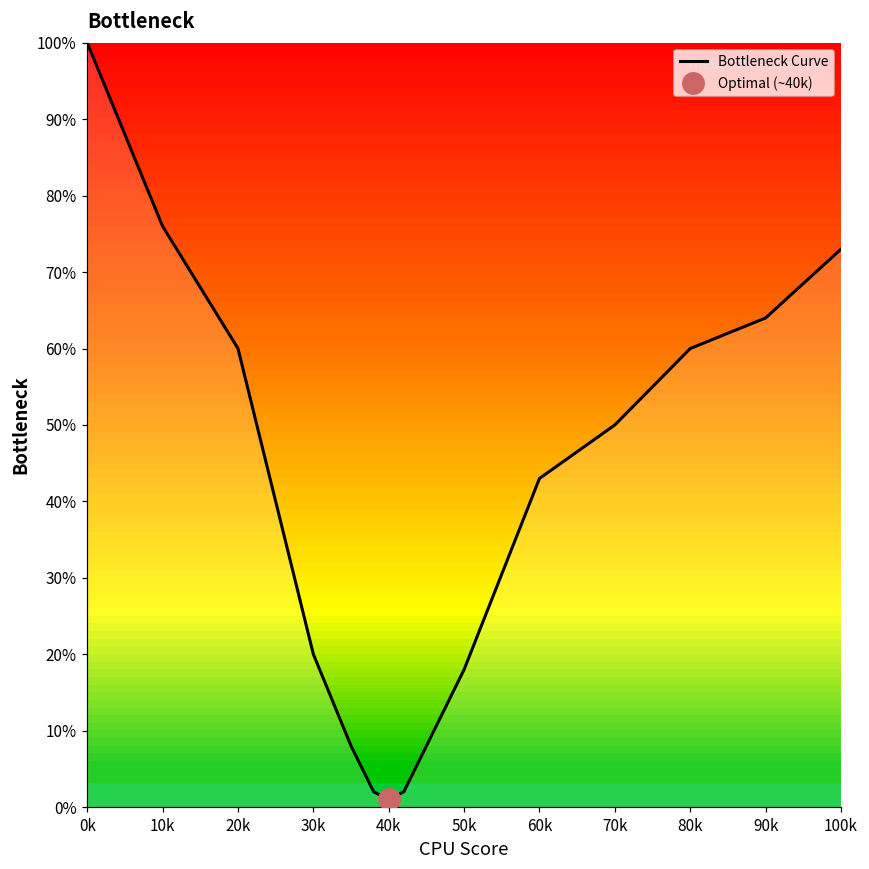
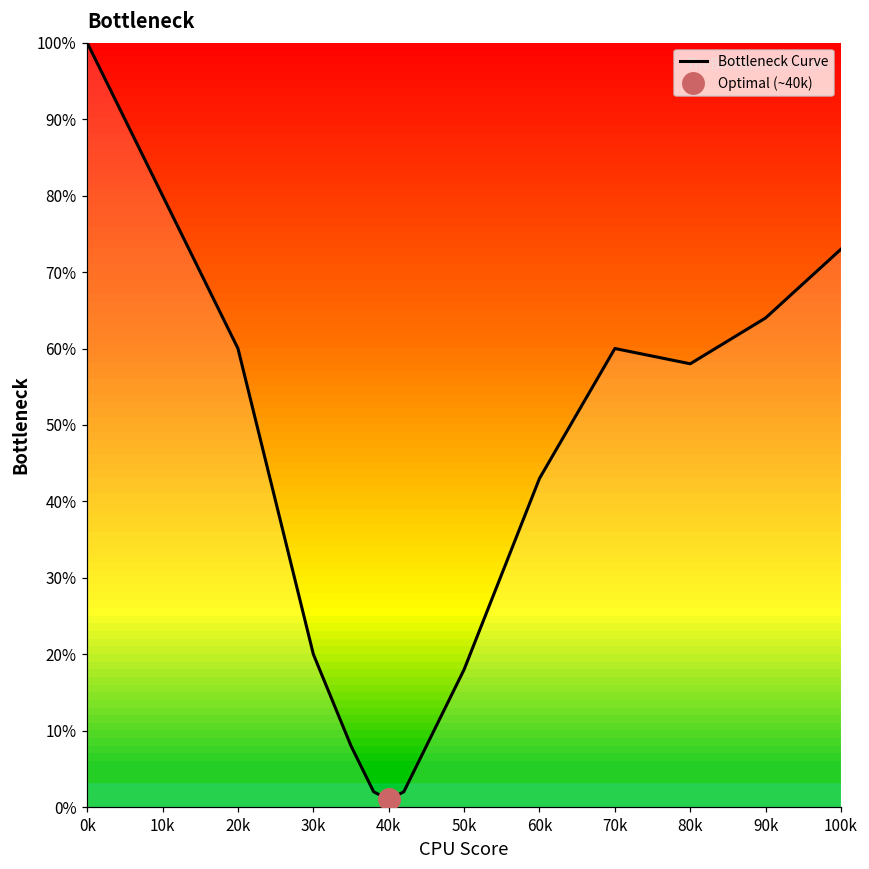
  {
    "Bottleneck Curve": {
      "0k": "100%",
-     "10k": "76%",
+     "10k": "80%",
      "20k": "60%",
      "30k": "20%",
      "50k": "18%",
      "60k": "43%",
-     "70k": "50%",
-     "80k": "60%",
+     "70k": "60%",
+     "80k": "58%",
      "90k": "64%",
      "100k": "73%"
    }
  }
